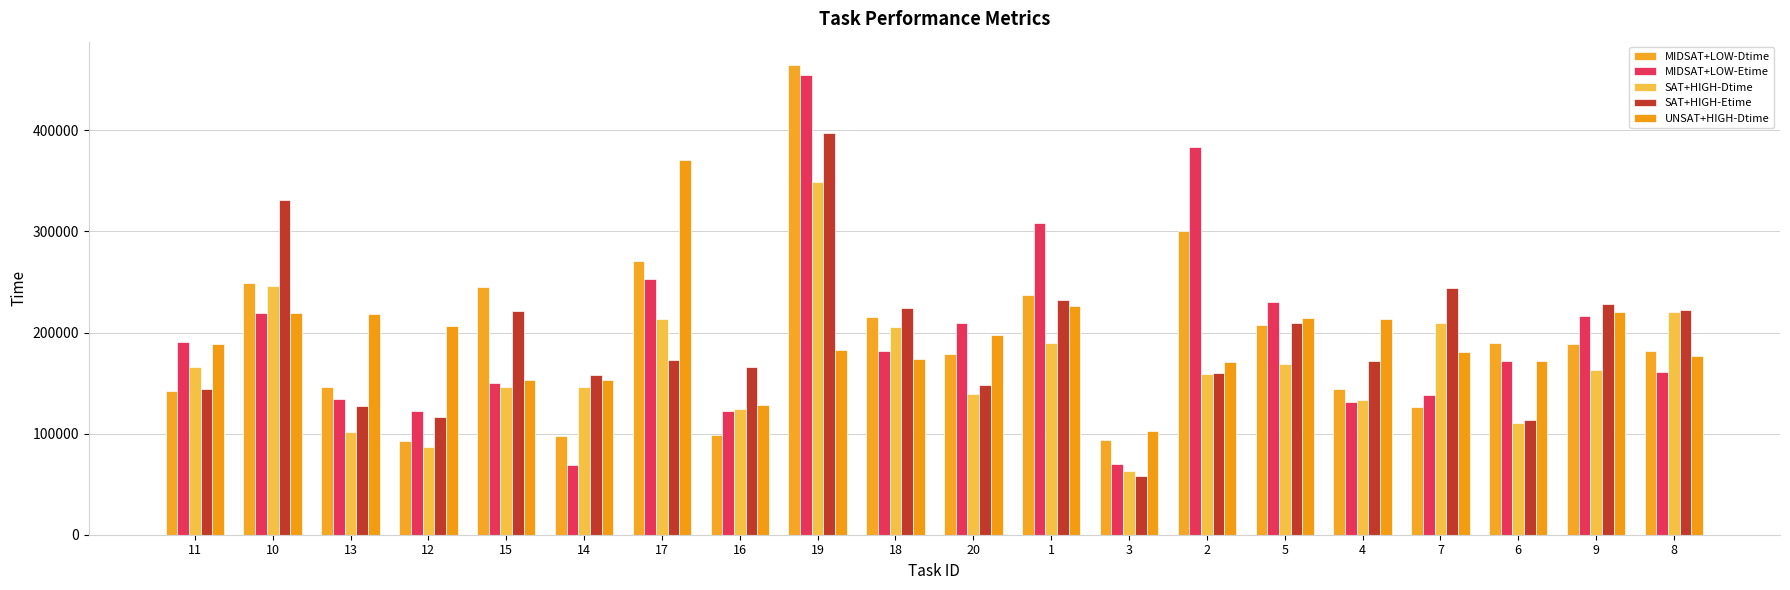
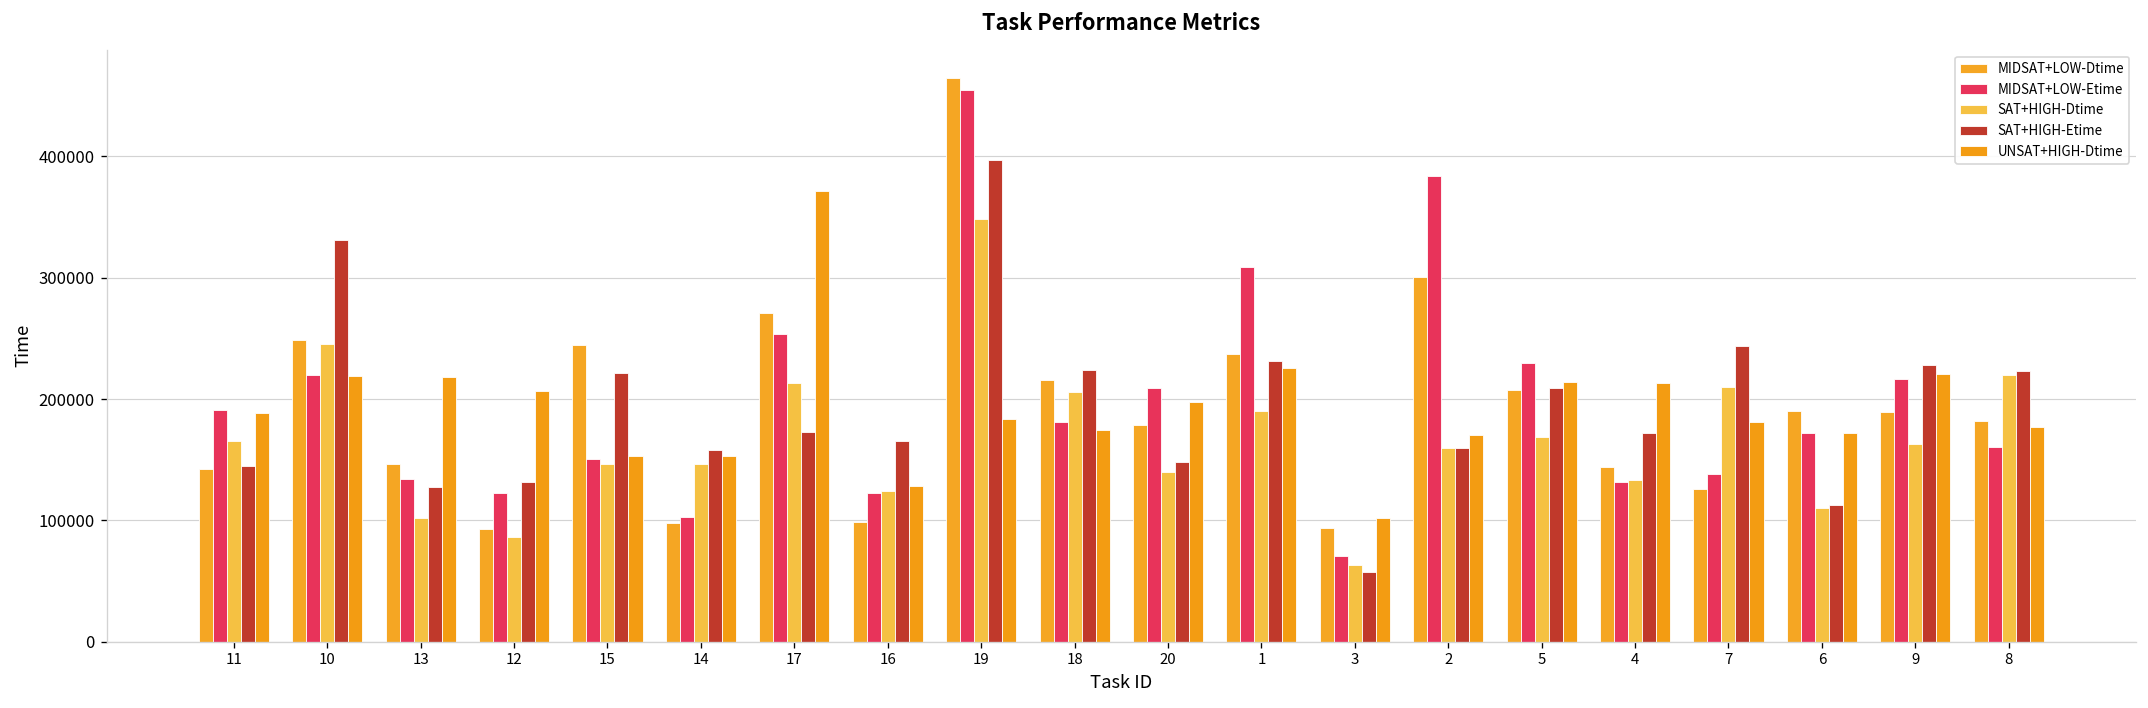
  {
    "MIDSAT+LOW-Etime": {
      "11": 191000,
      "10": 220000,
      "13": 134000,
      "12": 122000,
      "15": 150000,
-     "14": 69000,
+     "14": 103000,
      "17": 253000,
      "16": 123000,
      "19": 455000,
      "18": 181000,
      "20": 209000,
      "1": 309000,
      "3": 70000,
      "2": 384000,
      "5": 230000,
      "4": 131000,
      "7": 138000,
      "6": 172000,
      "9": 217000,
      "8": 161000
    },
    "SAT+HIGH-Etime": {
      "11": 144000,
      "10": 331000,
      "13": 128000,
-     "12": 117000,
+     "12": 132000,
      "15": 222000,
      "14": 158000,
      "17": 173000,
      "16": 166000,
      "19": 397000,
      "18": 224000,
      "20": 148000,
      "1": 232000,
      "3": 58000,
      "2": 160000,
      "5": 209000,
      "4": 172000,
      "7": 244000,
      "6": 113000,
      "9": 228000,
      "8": 223000
    }
  }
